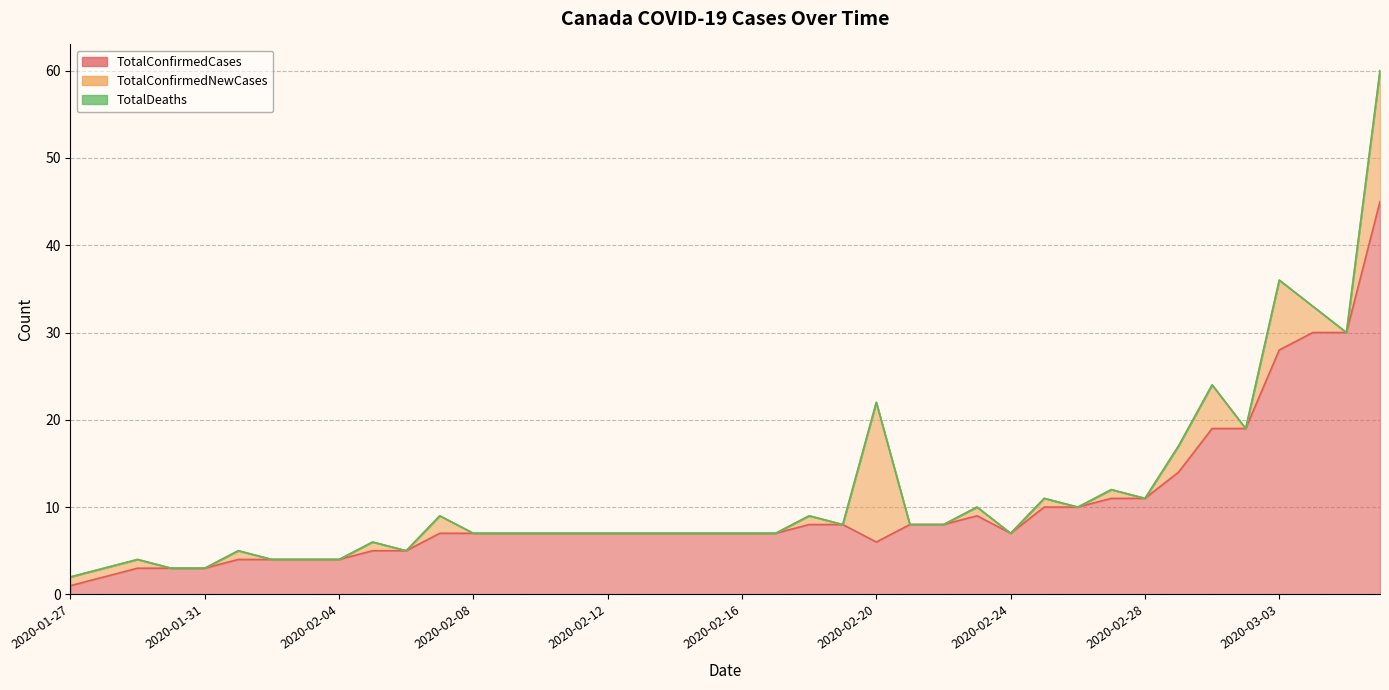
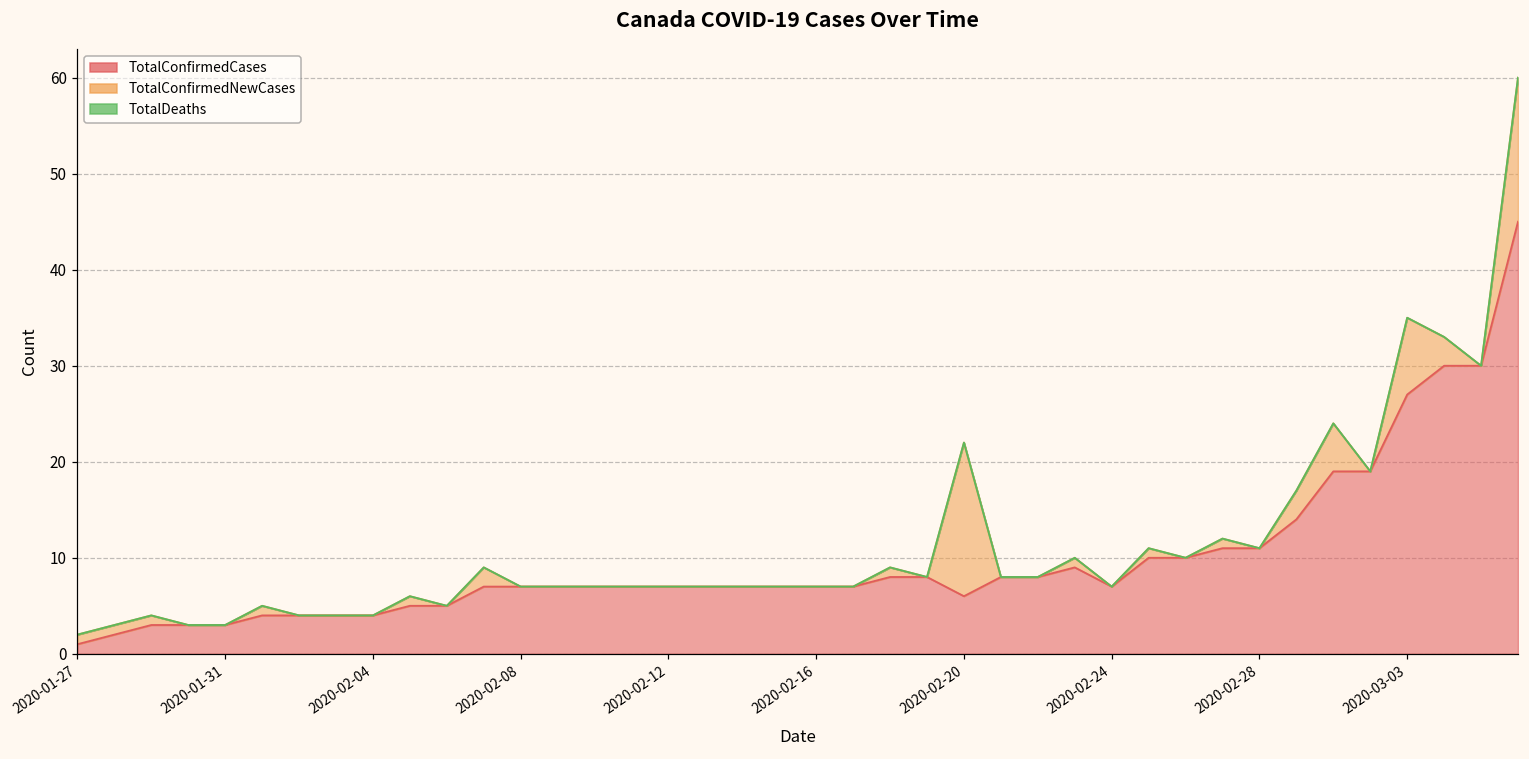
  {
    "TotalConfirmedCases": {
      "2020-01-27": 1,
      "2020-02-20": 6,
-     "2020-03-03": 28
+     "2020-03-03": 27
    }
  }
